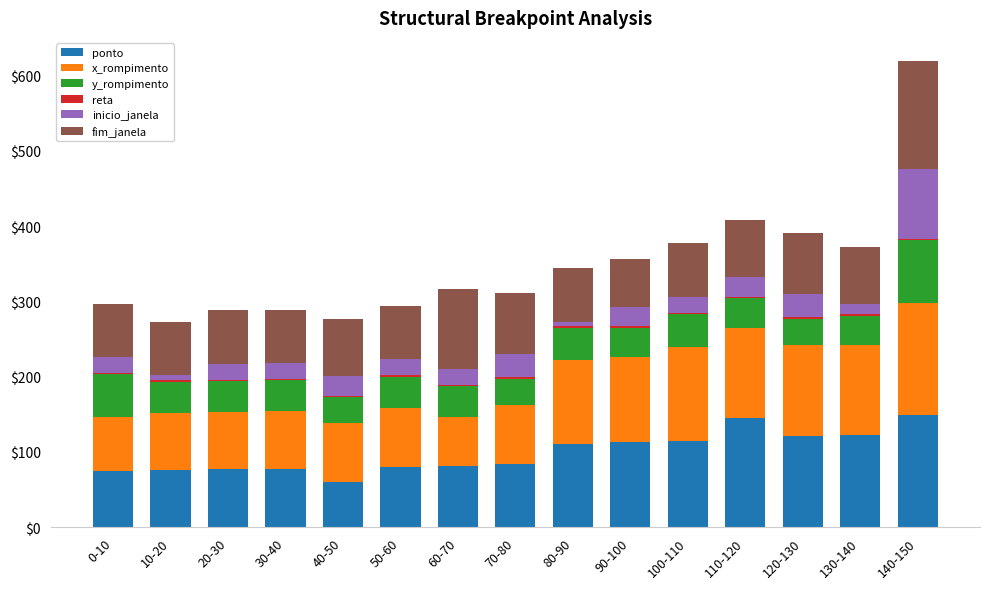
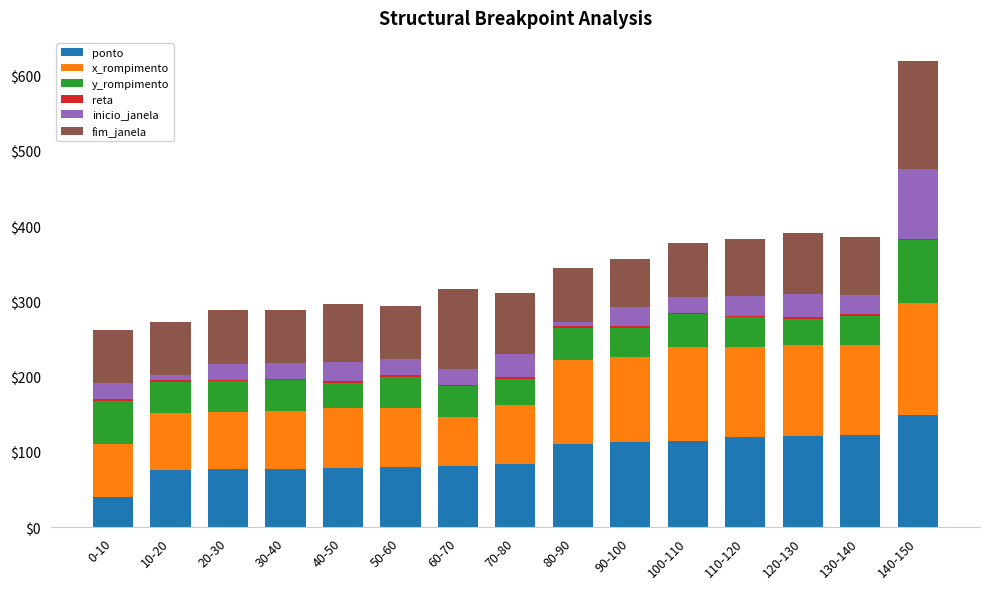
  {
    "ponto": {
-     "0-10": "$80",
+     "0-10": "$40",
      "10-20": "$80",
      "20-30": "$80",
      "30-40": "$80",
-     "40-50": "$60",
+     "40-50": "$80",
      "50-60": "$80",
      "60-70": "$80",
      "70-80": "$80",
      "80-90": "$110",
      "90-100": "$110",
      "100-110": "$120",
-     "110-120": "$150",
+     "110-120": "$120",
      "120-130": "$120",
      "130-140": "$120",
      "140-150": "$150"
    },
    "x_rompimento": {
      "0-10": "$70",
      "10-20": "$80",
      "20-30": "$80",
      "30-40": "$80",
      "40-50": "$80",
      "50-60": "$80",
      "60-70": "$70",
      "70-80": "$80",
      "80-90": "$110",
      "90-100": "$110",
      "100-110": "$130",
      "110-120": "$120",
      "120-130": "$120",
      "130-140": "$120",
      "140-150": "$150"
    },
    "y_rompimento": {
      "0-10": "$60",
      "10-20": "$40",
      "20-30": "$40",
      "30-40": "$40",
      "40-50": "$30",
      "50-60": "$40",
      "60-70": "$40",
      "70-80": "$30",
      "80-90": "$40",
      "90-100": "$40",
      "100-110": "$40",
      "110-120": "$40",
      "120-130": "$40",
      "130-140": "$40",
      "140-150": "$80"
    },
    "inicio_janela": {
      "0-10": "$20",
      "10-20": "$10",
      "20-30": "$20",
      "30-40": "$20",
      "40-50": "$30",
      "50-60": "$20",
      "60-70": "$20",
      "70-80": "$30",
      "80-90": "$10",
      "90-100": "$30",
      "100-110": "$20",
      "110-120": "$30",
      "120-130": "$30",
-     "130-140": "$10",
+     "130-140": "$30",
      "140-150": "$90"
    },
    "fim_janela": {
      "0-10": "$70",
      "10-20": "$70",
      "20-30": "$70",
      "30-40": "$70",
      "40-50": "$80",
      "50-60": "$70",
      "60-70": "$110",
      "70-80": "$80",
      "80-90": "$70",
      "90-100": "$60",
      "100-110": "$70",
      "110-120": "$80",
      "120-130": "$80",
      "130-140": "$80",
      "140-150": "$140"
    }
  }
